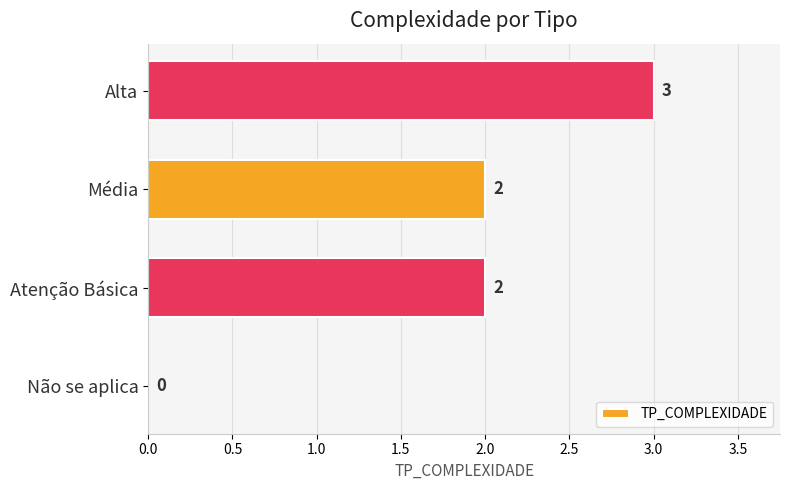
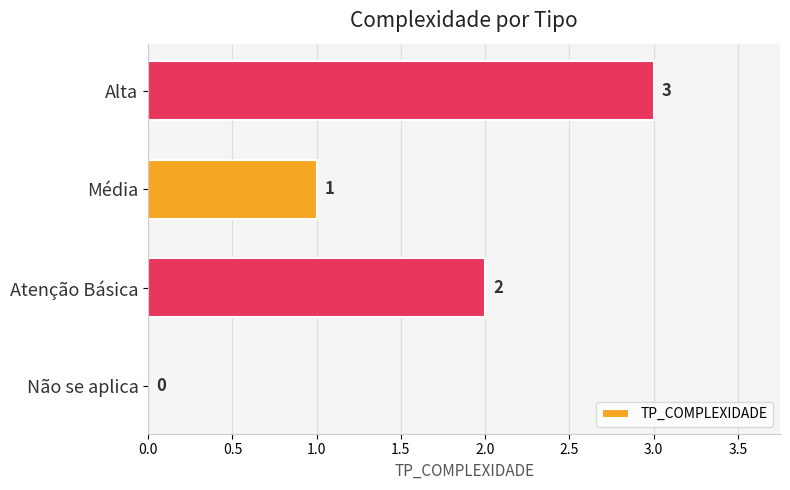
  {
    "Alta": 3,
-   "Média": 2,
+   "Média": 1,
    "Atenção Básica": 2,
    "Não se aplica": 0
  }
